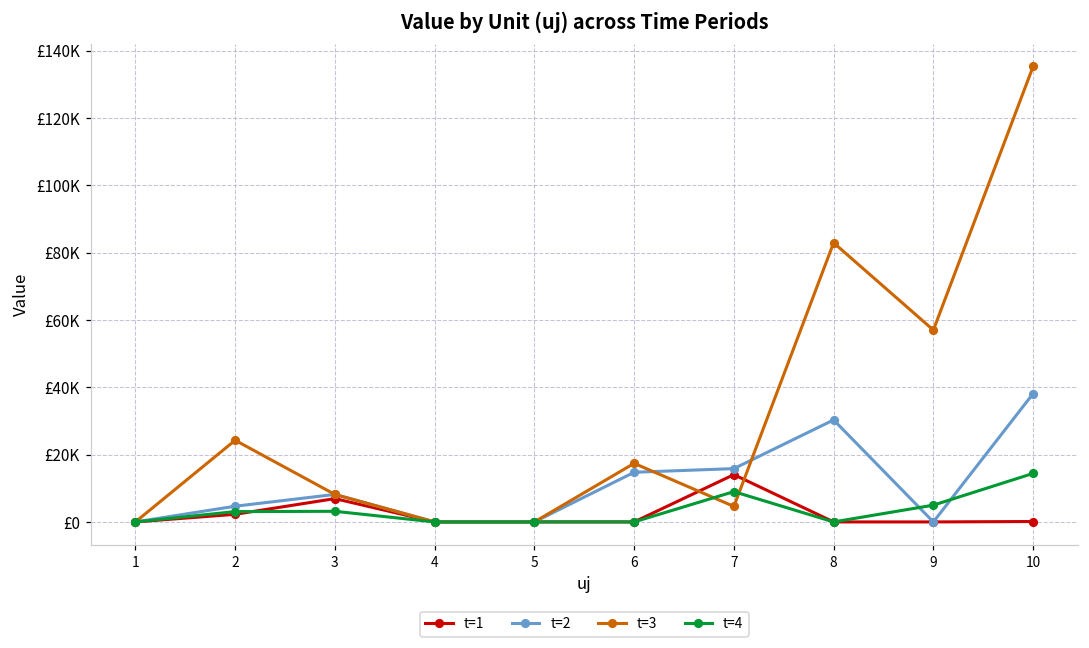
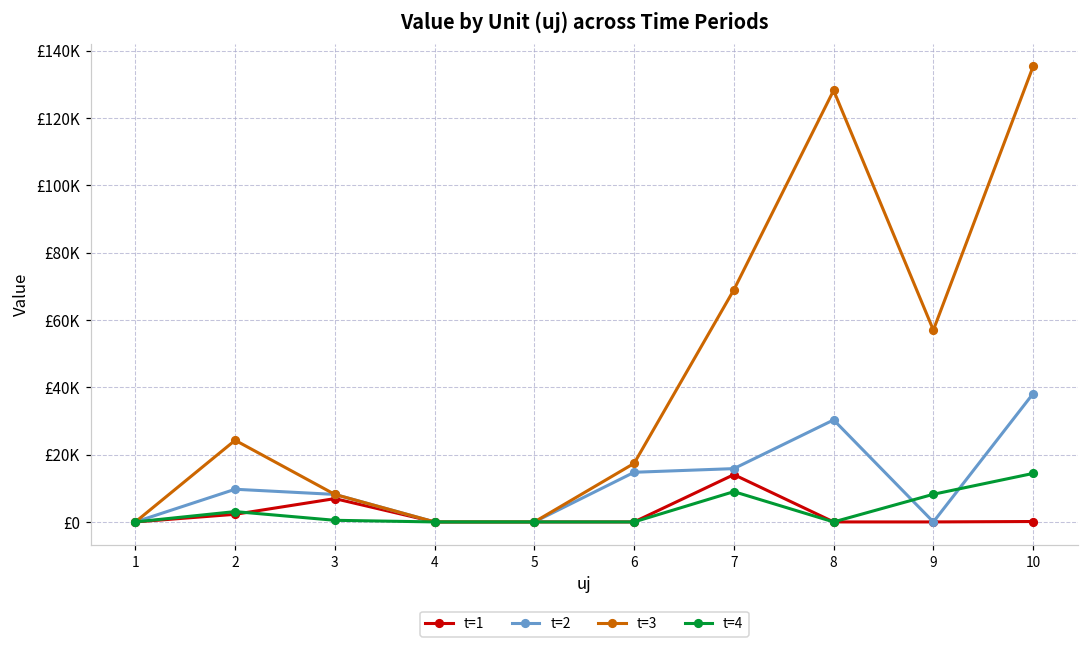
  {
    "t=1": {
      "3": "£7000",
      "7": "£14000",
      "10": "£0"
    },
    "t=2": {
-     "2": "£5000",
+     "2": "£10000",
      "6": "£15000",
      "7": "£16000",
      "8": "£30000",
      "10": "£38000"
    },
    "t=3": {
      "2": "£24000",
      "6": "£17000",
-     "7": "£5000",
-     "8": "£83000",
+     "7": "£69000",
+     "8": "£128000",
      "9": "£57000",
      "10": "£135000"
    },
    "t=4": {
-     "3": "£3000",
+     "3": "£0",
      "7": "£9000",
-     "9": "£5000",
+     "9": "£8000",
      "10": "£14000"
    }
  }
